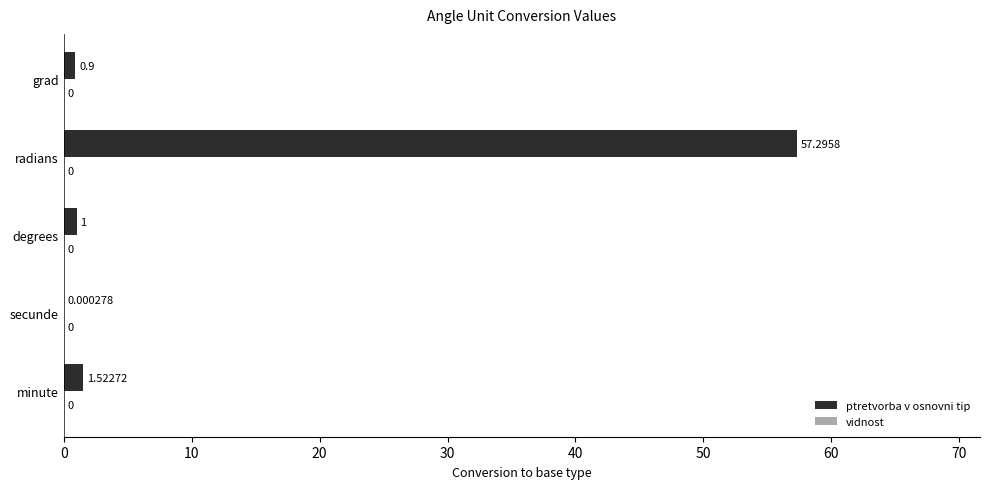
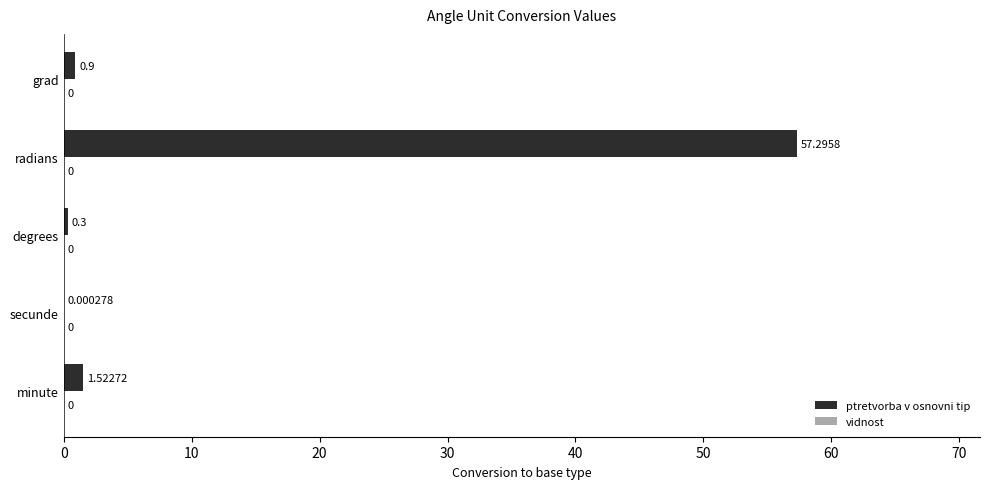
  {
    "ptretvorba v osnovni tip": {
      "grad": 0.9,
      "radians": 57.2958,
-     "degrees": 1,
+     "degrees": 0.3,
      "secunde": 0.000278,
      "minute": 1.52272
    },
    "vidnost": {
      "grad": 0,
      "radians": 0,
      "degrees": 0,
      "secunde": 0,
      "minute": 0
    }
  }
